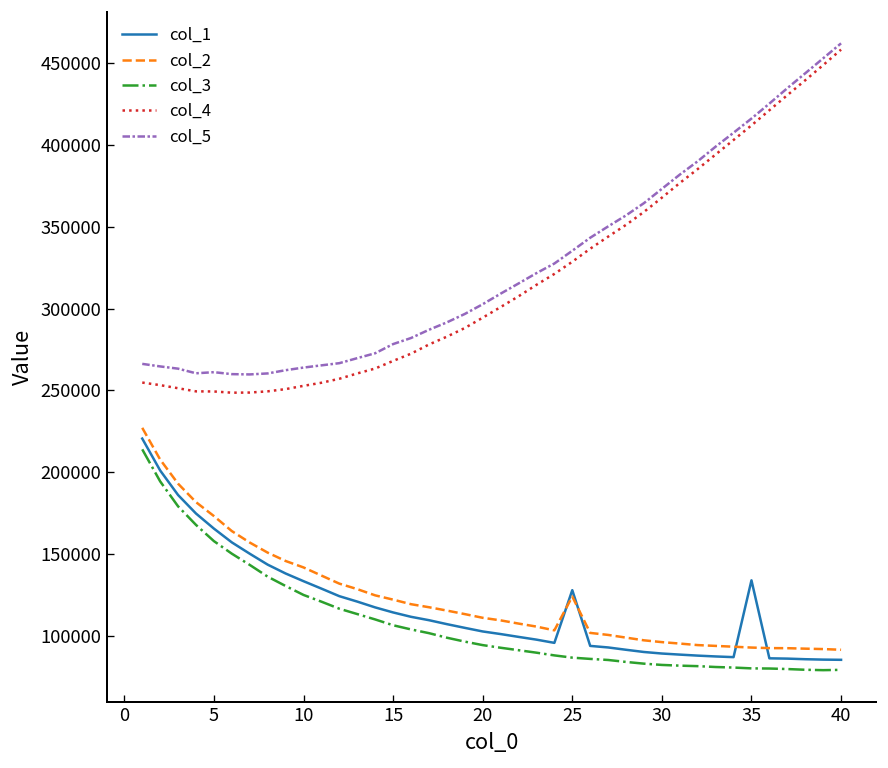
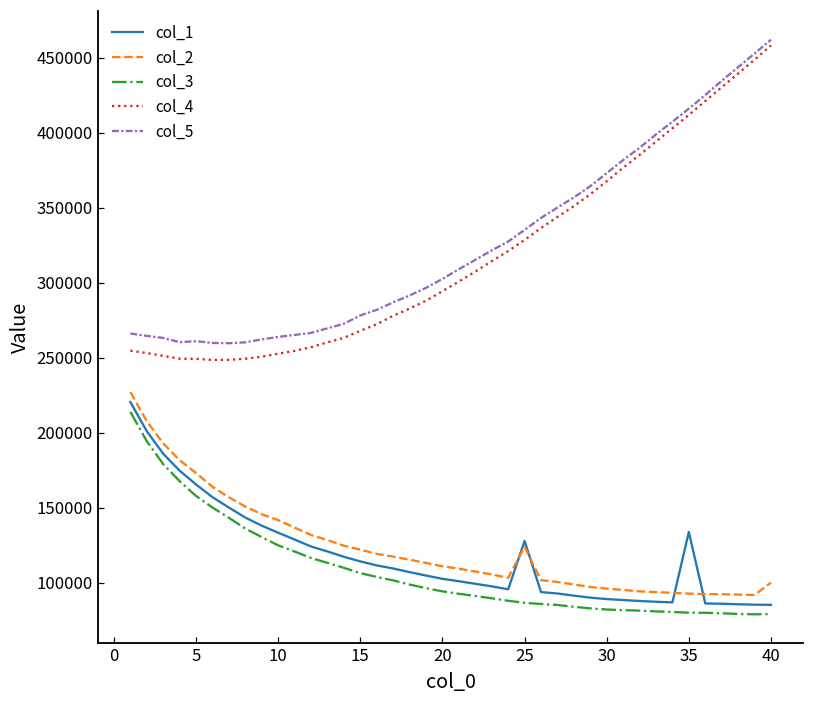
  {
    "col_1": {
      "5": 166000,
      "10": 133000,
      "15": 114000,
      "20": 103000,
      "25": 128000,
      "30": 89000,
      "35": 134000,
      "40": 85000
    },
    "col_2": {
      "5": 173000,
      "10": 142000,
      "15": 122000,
      "20": 111000,
      "25": 124000,
      "30": 96000,
      "35": 93000,
-     "40": 92000
+     "40": 100000
    },
    "col_3": {
      "5": 158000,
      "10": 125000,
      "15": 107000,
      "20": 94000,
      "25": 87000,
      "30": 82000,
      "35": 80000,
      "40": 79000
    },
    "col_4": {
      "5": 249000,
      "10": 253000,
      "15": 268000,
      "20": 294000,
      "25": 329000,
      "30": 368000,
      "35": 412000,
      "40": 458000
    },
    "col_5": {
      "5": 261000,
      "10": 264000,
      "15": 278000,
      "20": 303000,
      "25": 335000,
      "30": 373000,
      "35": 416000,
      "40": 462000
    }
  }
